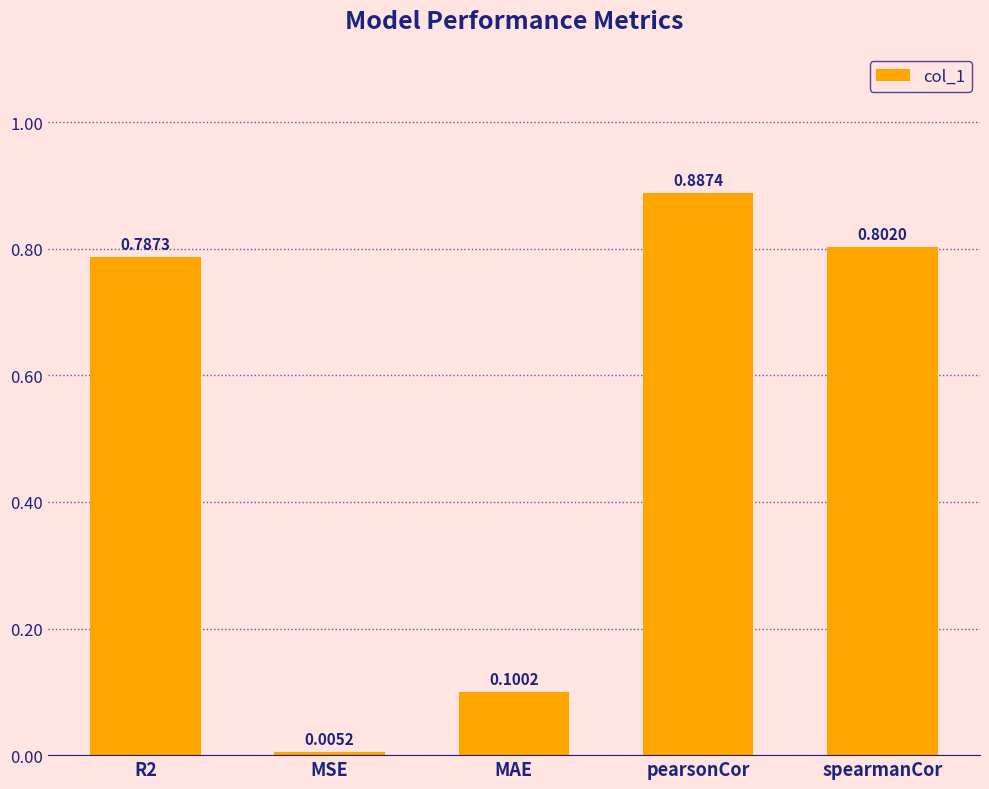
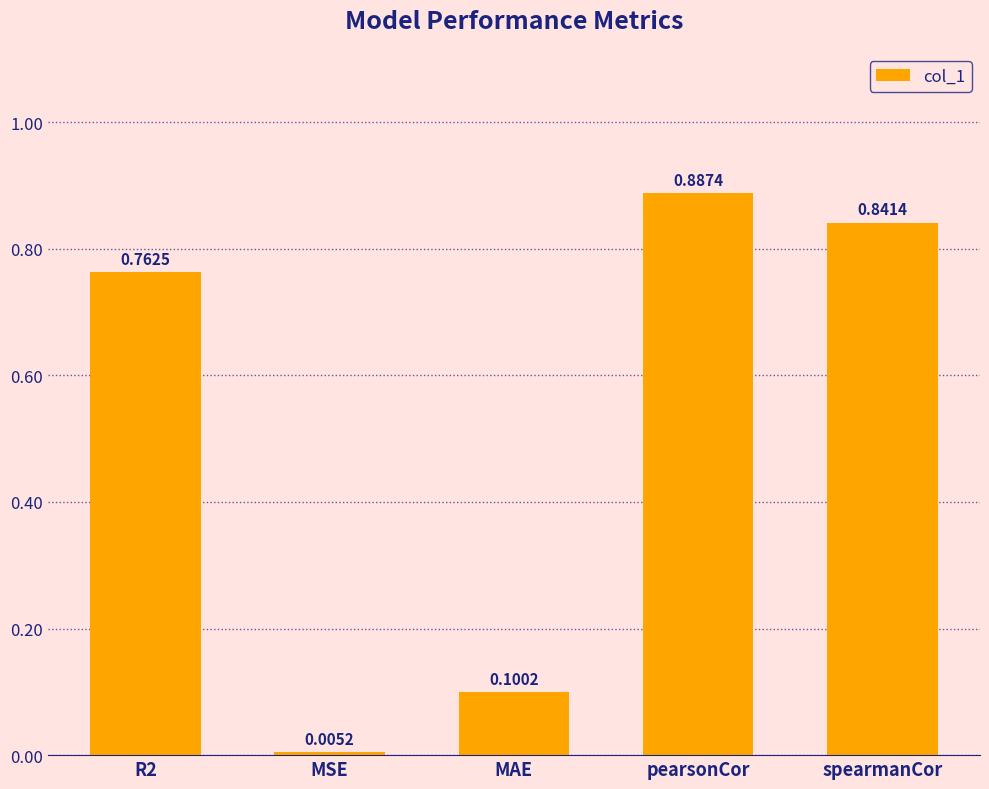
  {
-   "R2": 0.7873,
+   "R2": 0.7625,
    "MSE": 0.0052,
    "MAE": 0.1002,
    "pearsonCor": 0.8874,
-   "spearmanCor": 0.8020
+   "spearmanCor": 0.8414
  }
